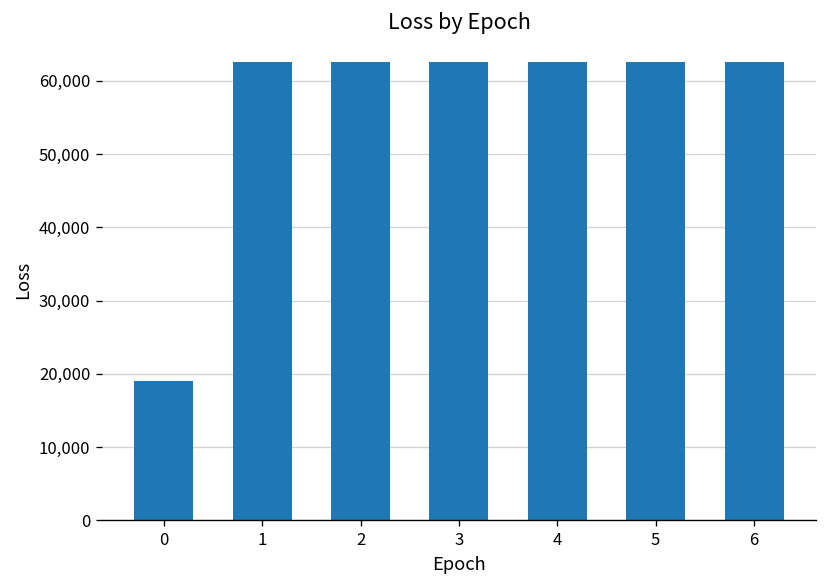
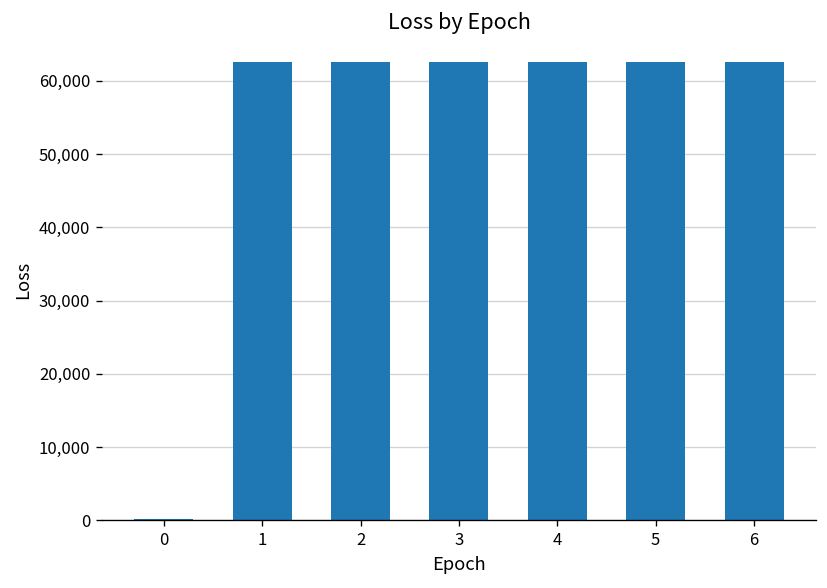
  {
-   "0": "19,000",
+   "0": "0",
    "1": "63,000",
    "2": "63,000",
    "3": "63,000",
    "4": "63,000",
    "5": "63,000",
    "6": "63,000"
  }
